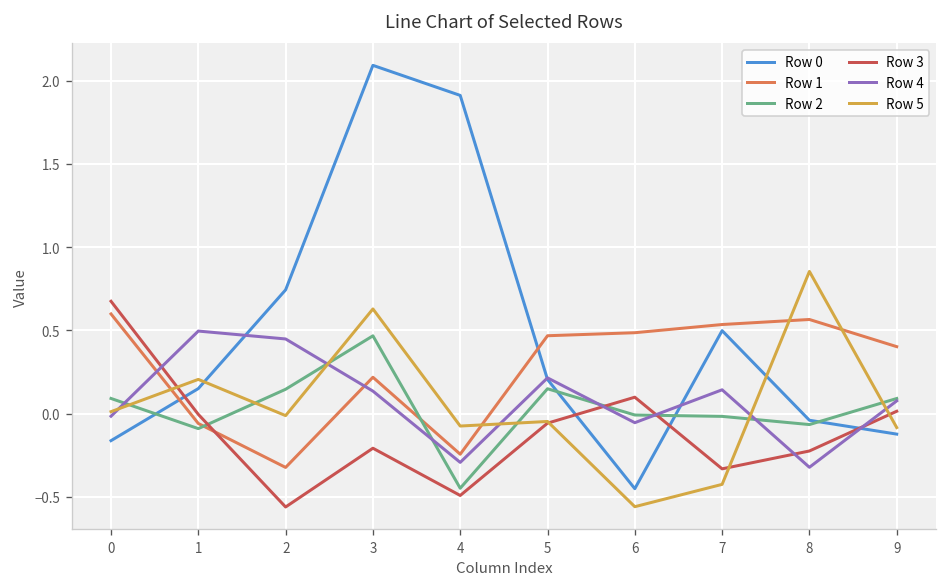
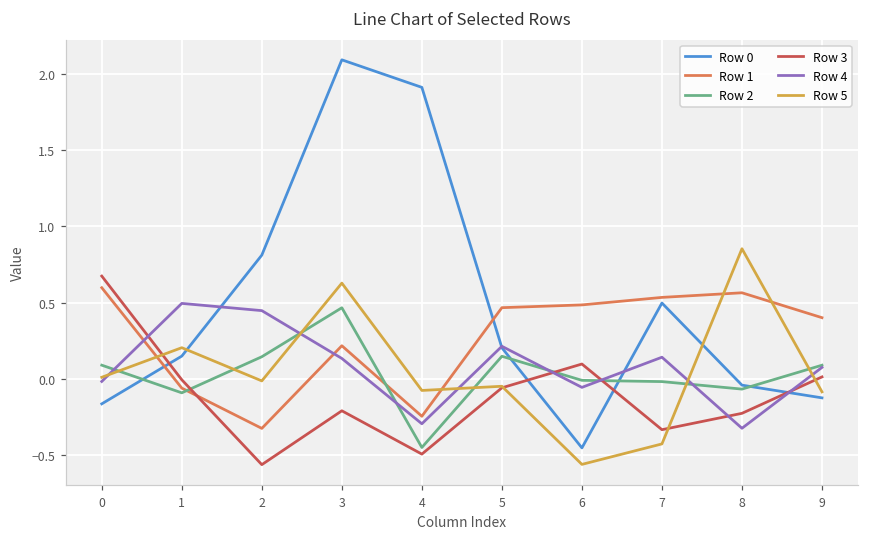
  {
    "Row 0": {
      "0": -0.16,
      "1": 0.15,
-     "2": 0.74,
+     "2": 0.81,
      "3": 2.09,
      "4": 1.91,
      "6": -0.45,
      "7": 0.50,
      "8": -0.04,
      "9": -0.12
    },
    "Row 2": {
      "0": 0.09,
      "1": -0.09,
      "2": 0.15,
      "3": 0.47,
      "4": -0.45,
      "5": 0.15,
      "6": -0.01,
      "7": -0.02,
      "8": -0.07
    },
    "Row 4": {
      "0": -0.02,
      "1": 0.50,
      "2": 0.45,
      "3": 0.14,
      "4": -0.29,
      "6": -0.05,
      "7": 0.14,
      "8": -0.32
    }
  }
